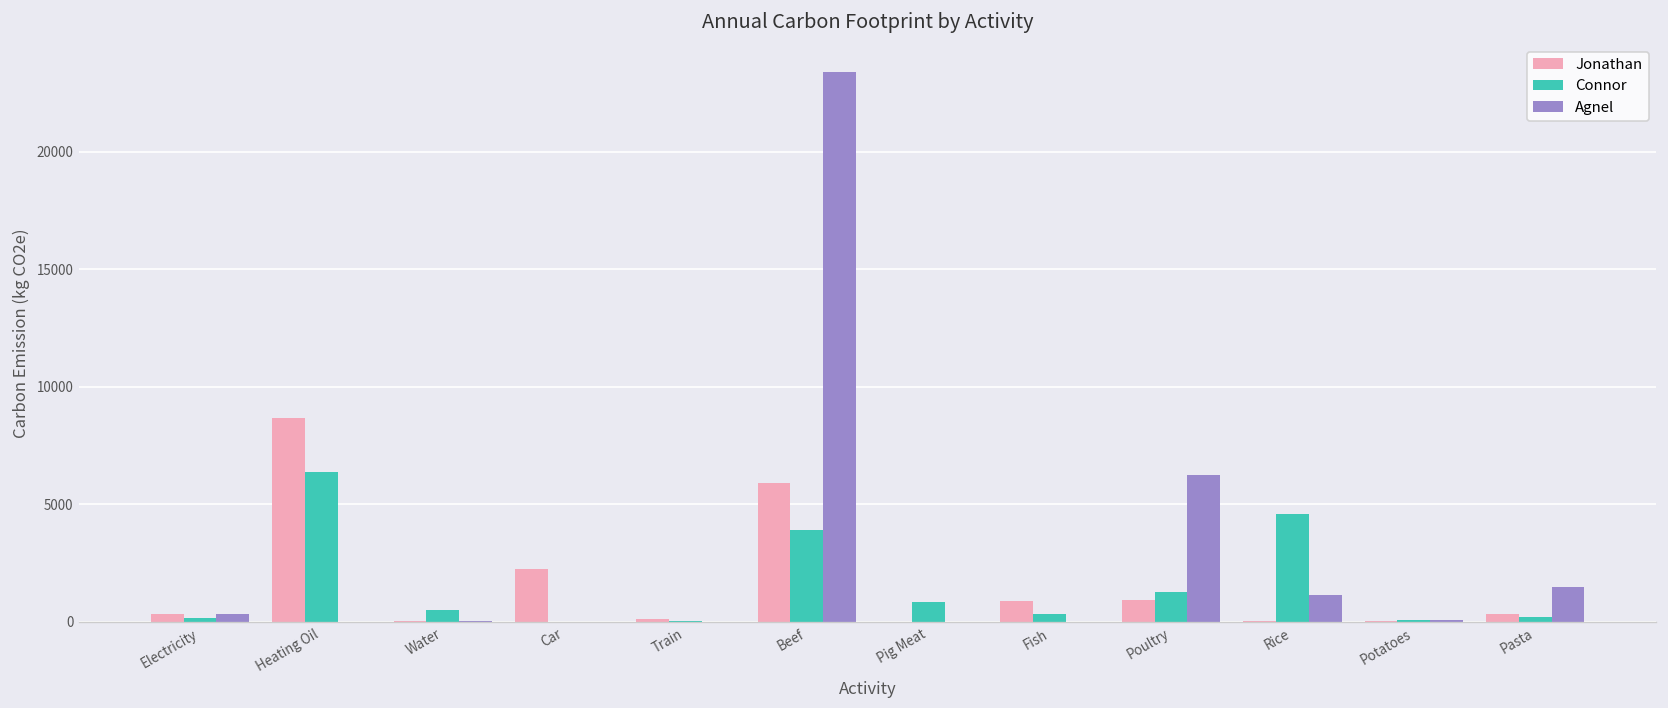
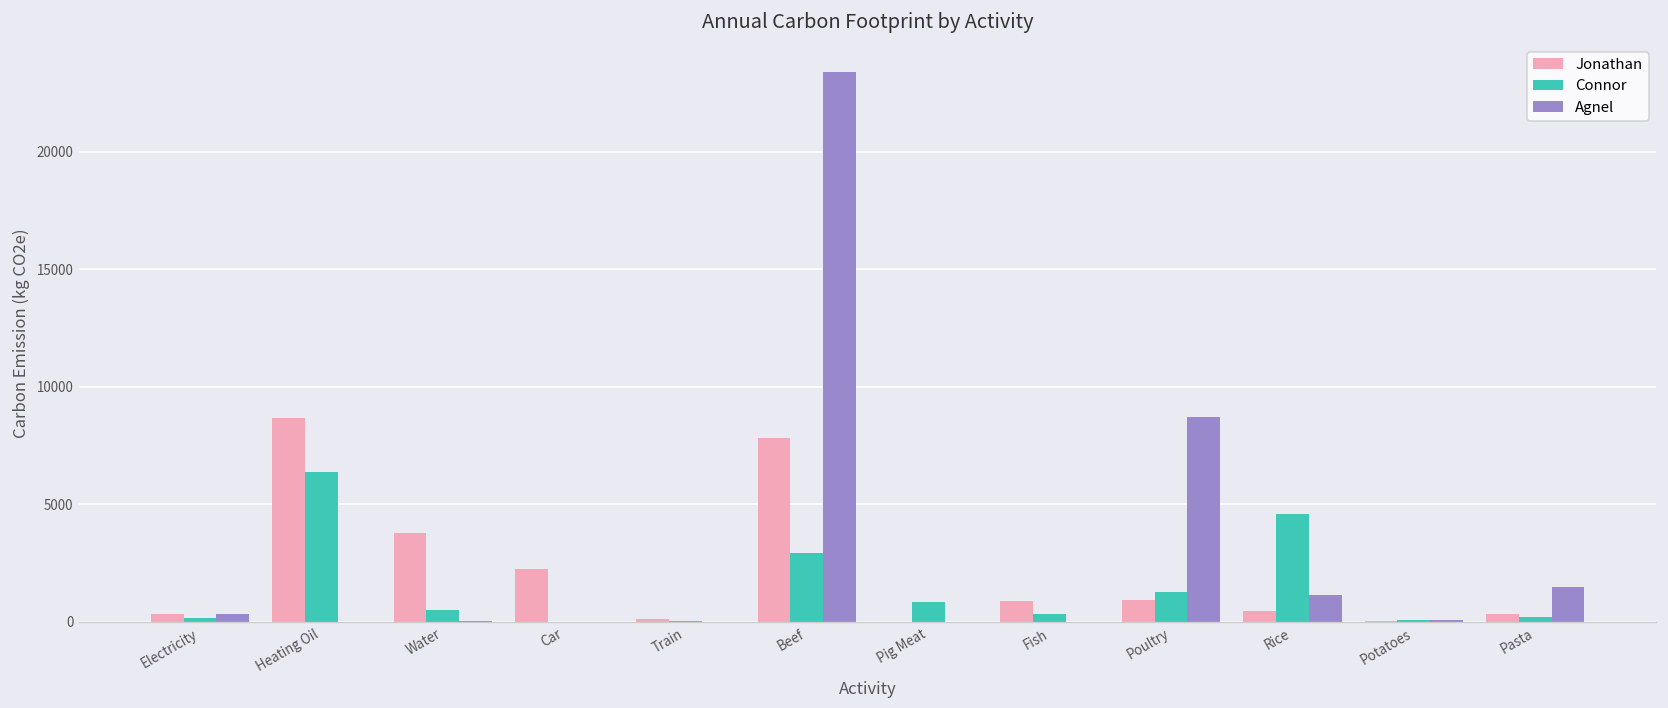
  {
    "Jonathan": {
      "Electricity": 300,
      "Heating Oil": 8700,
-     "Water": 0,
+     "Water": 3800,
      "Car": 2200,
-     "Beef": 5900,
+     "Beef": 7800,
      "Pig Meat": 0,
      "Fish": 900,
      "Poultry": 900,
-     "Rice": 0,
+     "Rice": 400,
      "Pasta": 300
    },
    "Connor": {
      "Electricity": 100,
      "Heating Oil": 6400,
      "Water": 500,
      "Car": 0,
-     "Beef": 3900,
+     "Beef": 2900,
      "Pig Meat": 800,
      "Fish": 300,
      "Poultry": 1200,
      "Rice": 4600,
      "Pasta": 200
    },
    "Agnel": {
      "Electricity": 300,
      "Heating Oil": 0,
      "Car": 0,
      "Train": 0,
      "Beef": 23400,
      "Pig Meat": 0,
      "Fish": 0,
-     "Poultry": 6200,
+     "Poultry": 8700,
      "Rice": 1100,
      "Pasta": 1500
    }
  }
